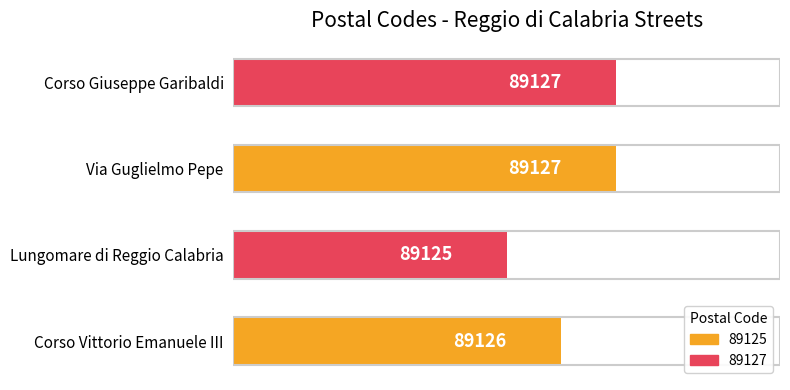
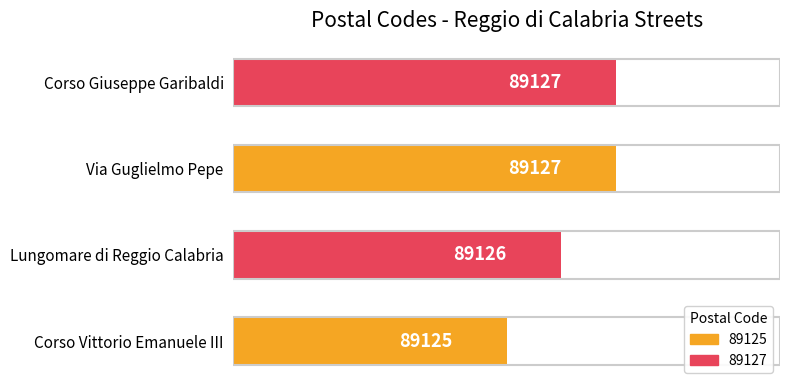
  {
    "Corso Giuseppe Garibaldi": 89127,
    "Via Guglielmo Pepe": 89127,
-   "Lungomare di Reggio Calabria": 89125,
-   "Corso Vittorio Emanuele III": 89126
+   "Lungomare di Reggio Calabria": 89126,
+   "Corso Vittorio Emanuele III": 89125
  }
